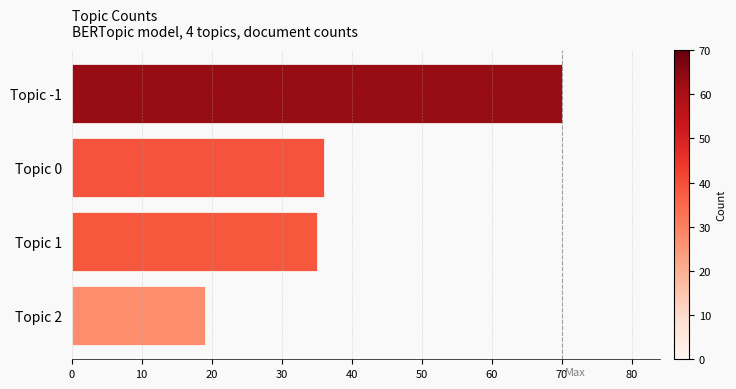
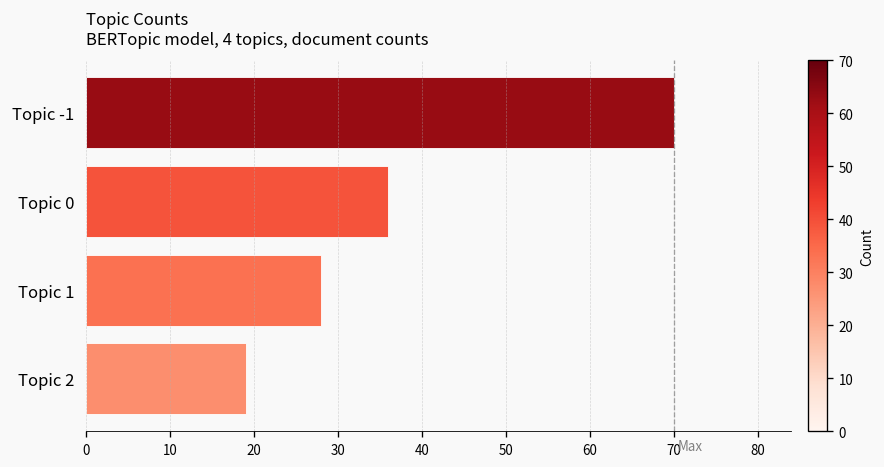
  {
    "Topic -1": 70,
    "Topic 0": 36,
-   "Topic 1": 35,
+   "Topic 1": 28,
    "Topic 2": 19
  }
